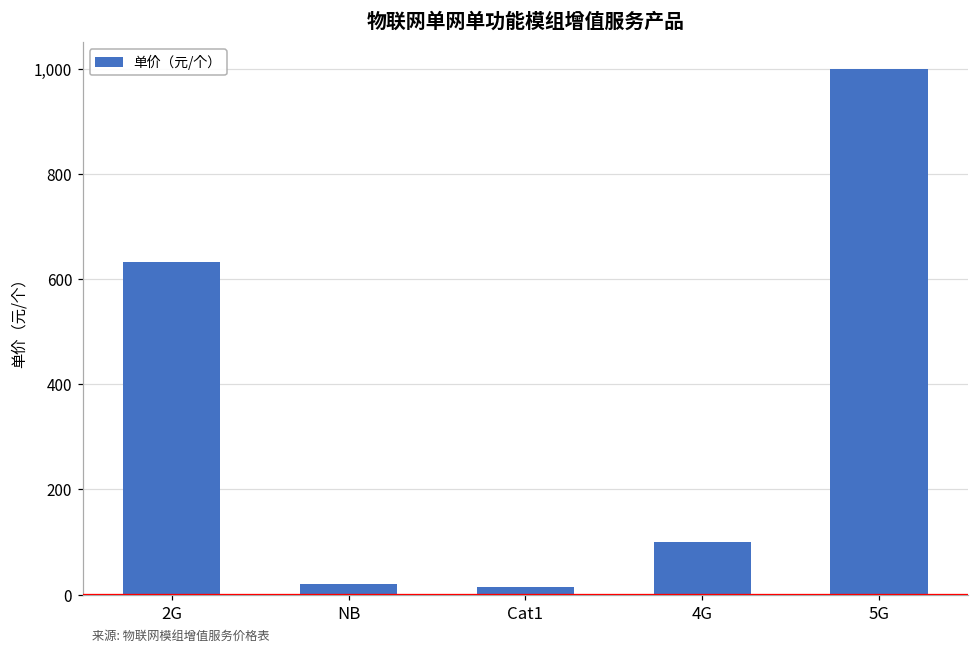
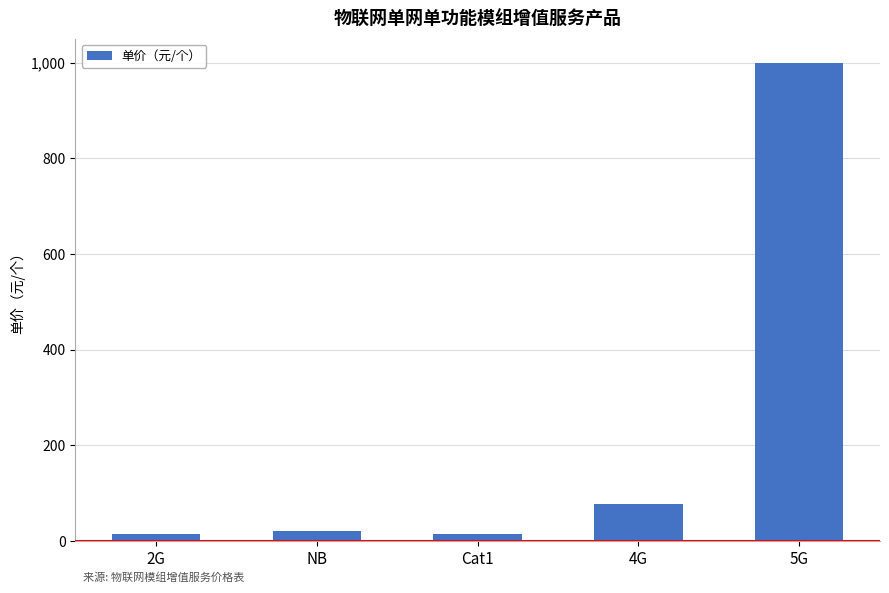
  {
-   "2G": "630",
+   "2G": "20",
    "NB": "20",
    "Cat1": "10",
-   "4G": "100",
+   "4G": "80",
    "5G": "1,000"
  }
